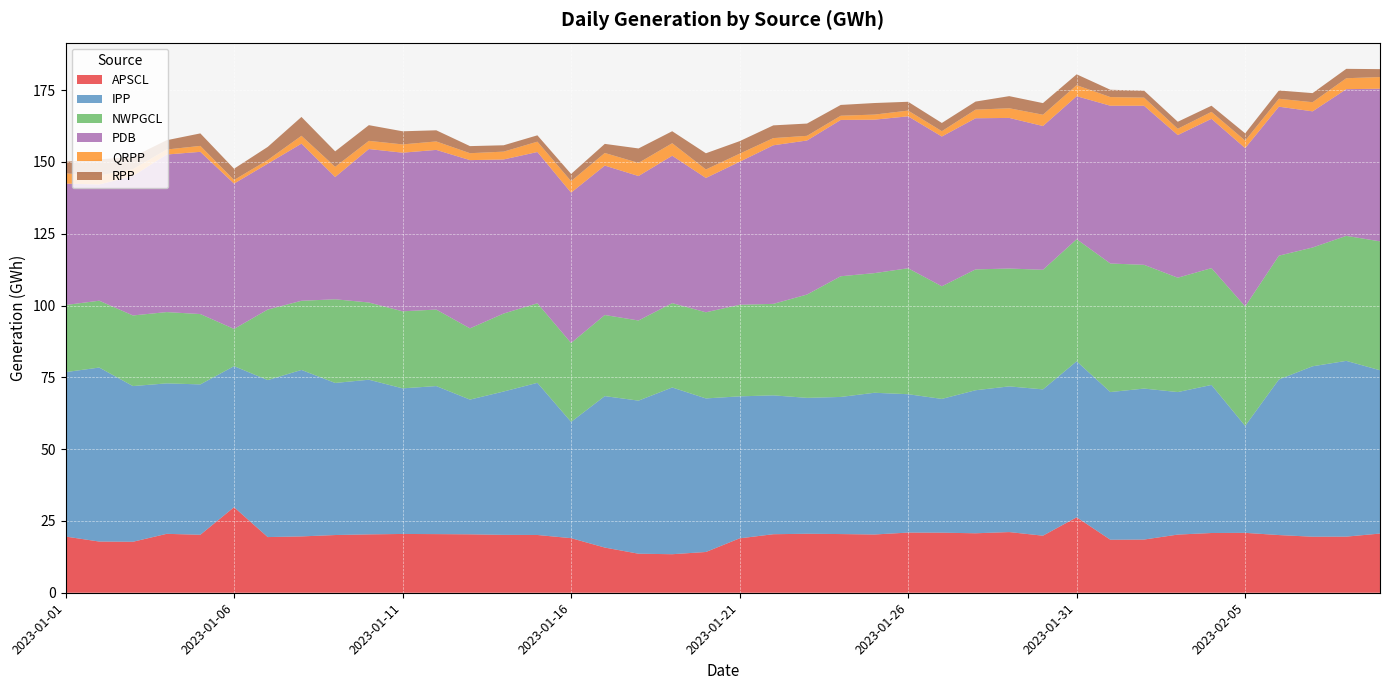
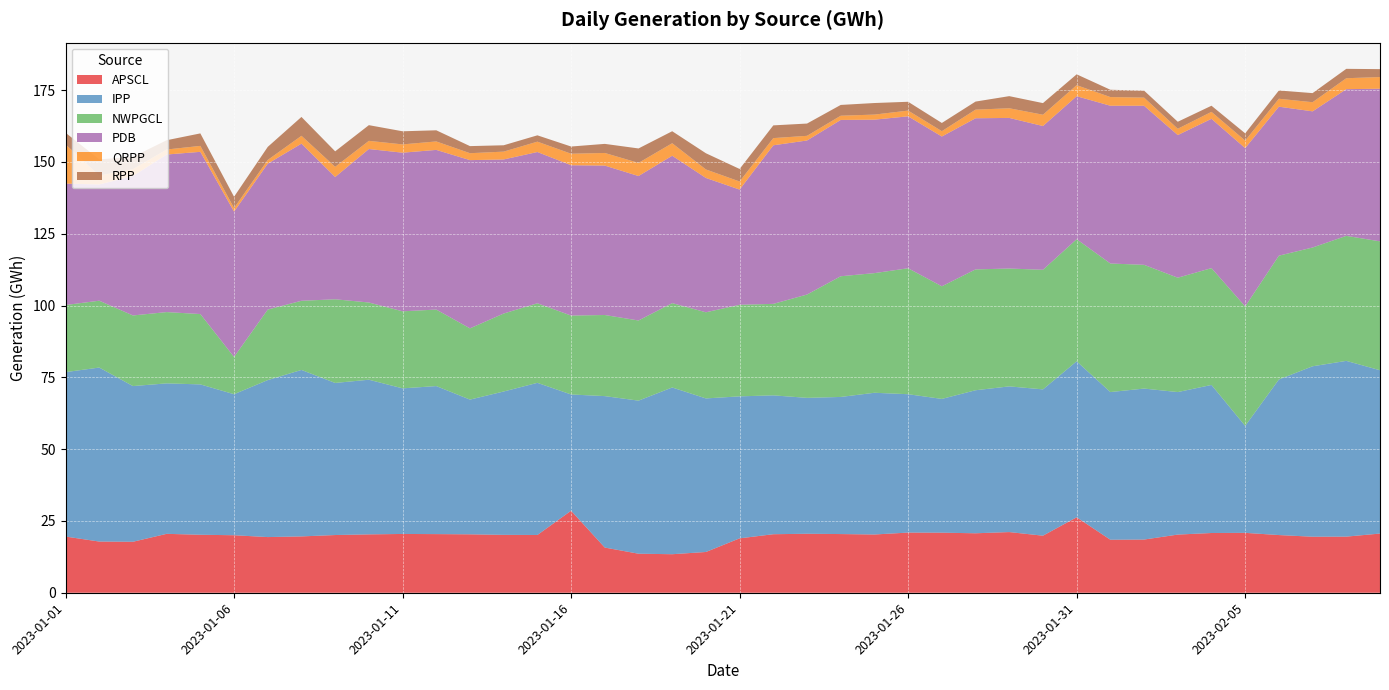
  {
    "APSCL": {
      "2023-01-01": 20,
-     "2023-01-06": 30,
+     "2023-01-06": 20,
      "2023-01-11": 20,
-     "2023-01-16": 19,
+     "2023-01-16": 29,
      "2023-01-21": 19,
      "2023-01-26": 21,
      "2023-01-31": 26,
      "2023-02-05": 21
    },
    "IPP": {
      "2023-01-01": 57,
      "2023-01-06": 49,
      "2023-01-11": 51,
      "2023-01-16": 40,
      "2023-01-21": 49,
      "2023-01-26": 48,
      "2023-01-31": 54,
      "2023-02-05": 37
    },
    "NWPGCL": {
      "2023-01-01": 23,
      "2023-01-06": 13,
      "2023-01-11": 27,
      "2023-01-16": 27,
      "2023-01-21": 32,
      "2023-01-26": 44,
      "2023-01-31": 43,
      "2023-02-05": 42
    },
    "PDB": {
      "2023-01-01": 42,
      "2023-01-06": 51,
      "2023-01-11": 55,
      "2023-01-16": 52,
-     "2023-01-21": 50,
+     "2023-01-21": 40,
      "2023-01-26": 53,
      "2023-01-31": 50,
      "2023-02-05": 55
    },
    "QRPP": {
-     "2023-01-01": 4,
+     "2023-01-01": 14,
      "2023-01-06": 1,
      "2023-01-11": 3,
      "2023-01-16": 4,
      "2023-01-21": 3,
      "2023-01-26": 2,
      "2023-01-31": 4,
      "2023-02-05": 3
    },
    "RPP": {
      "2023-01-01": 4,
      "2023-01-06": 4,
      "2023-01-11": 5,
      "2023-01-16": 3,
      "2023-01-21": 4,
      "2023-01-26": 3,
      "2023-01-31": 4,
      "2023-02-05": 3
    }
  }
